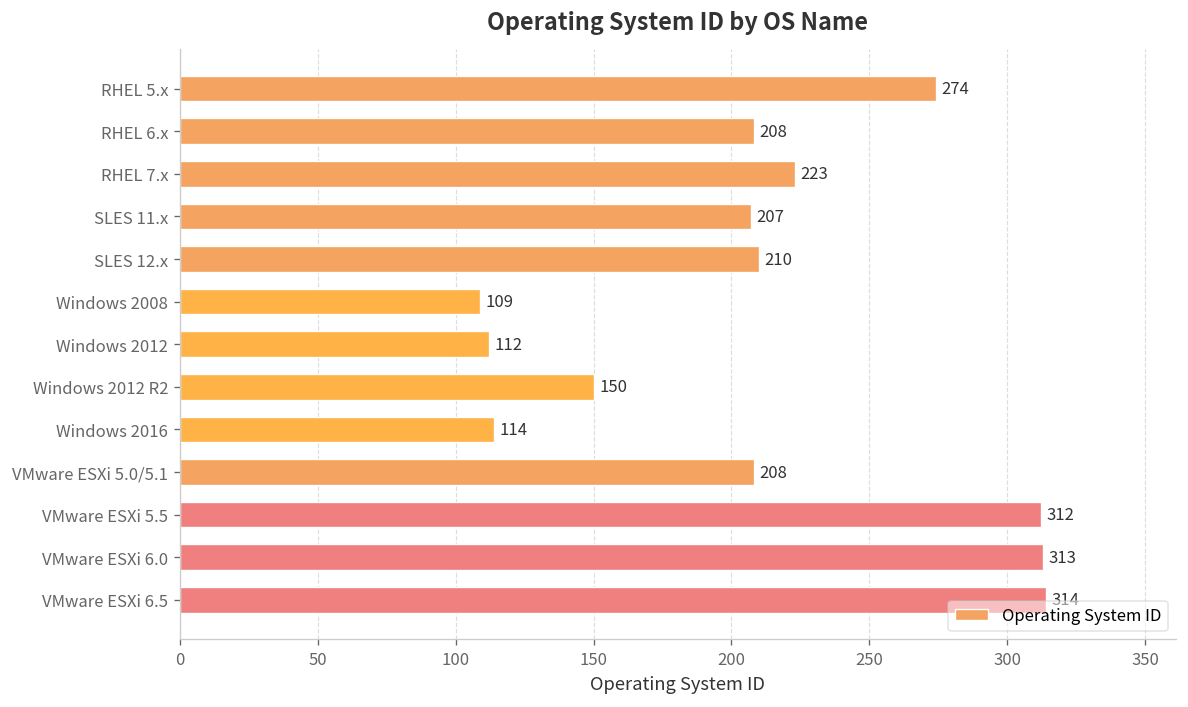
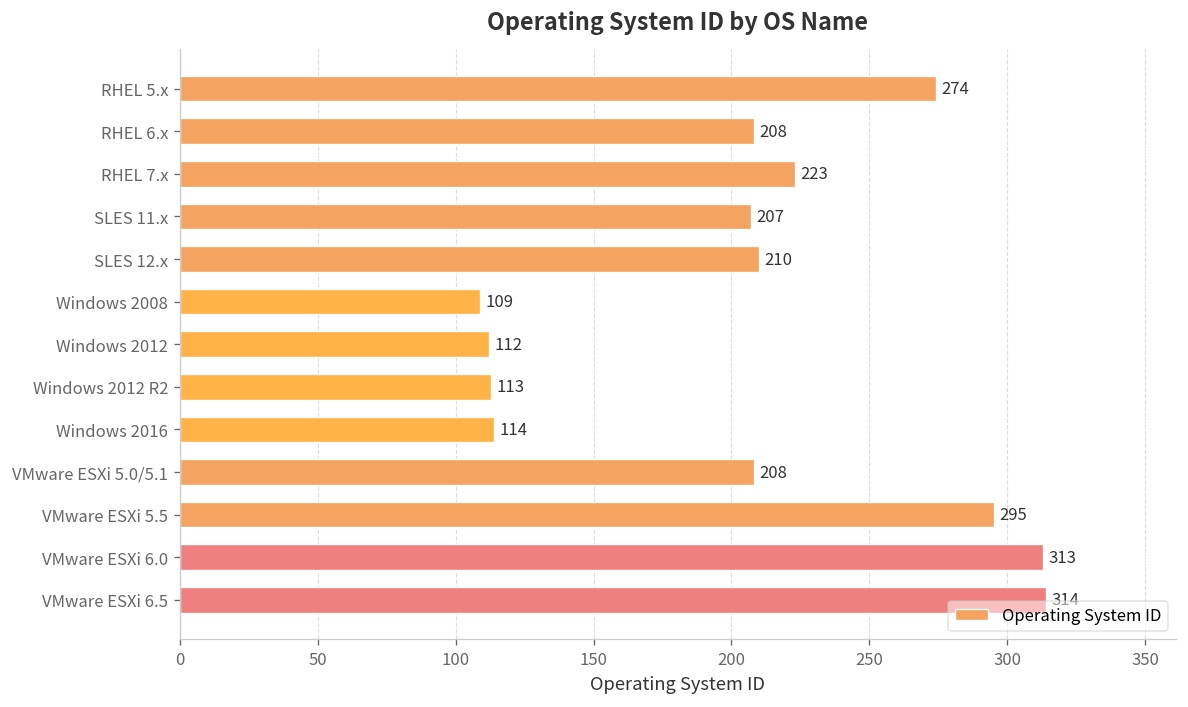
  {
    "RHEL 5.x": 274,
    "RHEL 6.x": 208,
    "RHEL 7.x": 223,
    "SLES 11.x": 207,
    "SLES 12.x": 210,
    "Windows 2008": 109,
    "Windows 2012": 112,
-   "Windows 2012 R2": 150,
+   "Windows 2012 R2": 113,
    "Windows 2016": 114,
    "VMware ESXi 5.0/5.1": 208,
-   "VMware ESXi 5.5": 312,
+   "VMware ESXi 5.5": 295,
    "VMware ESXi 6.0": 313
  }
